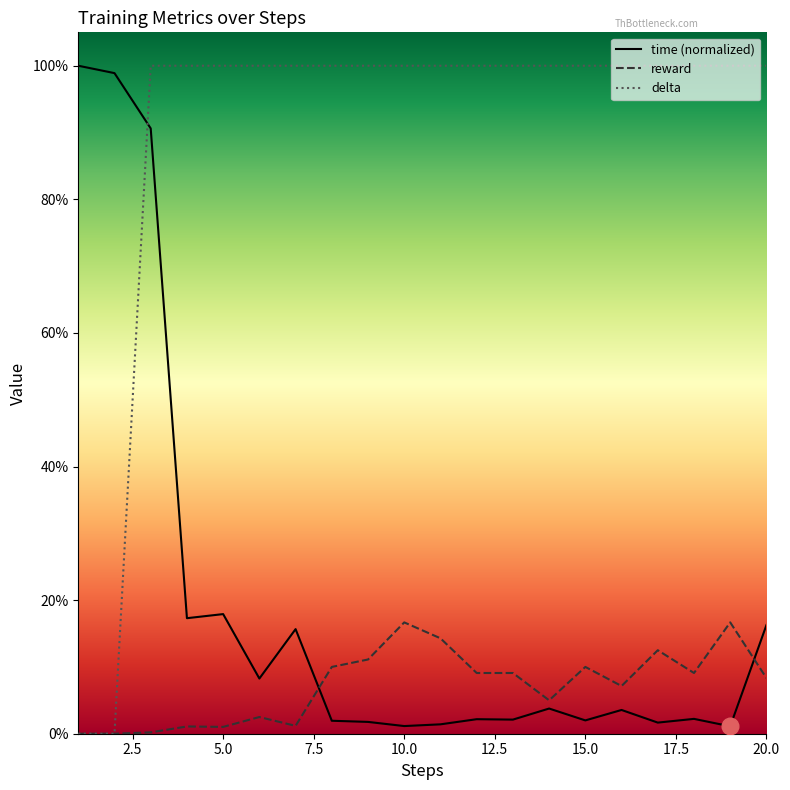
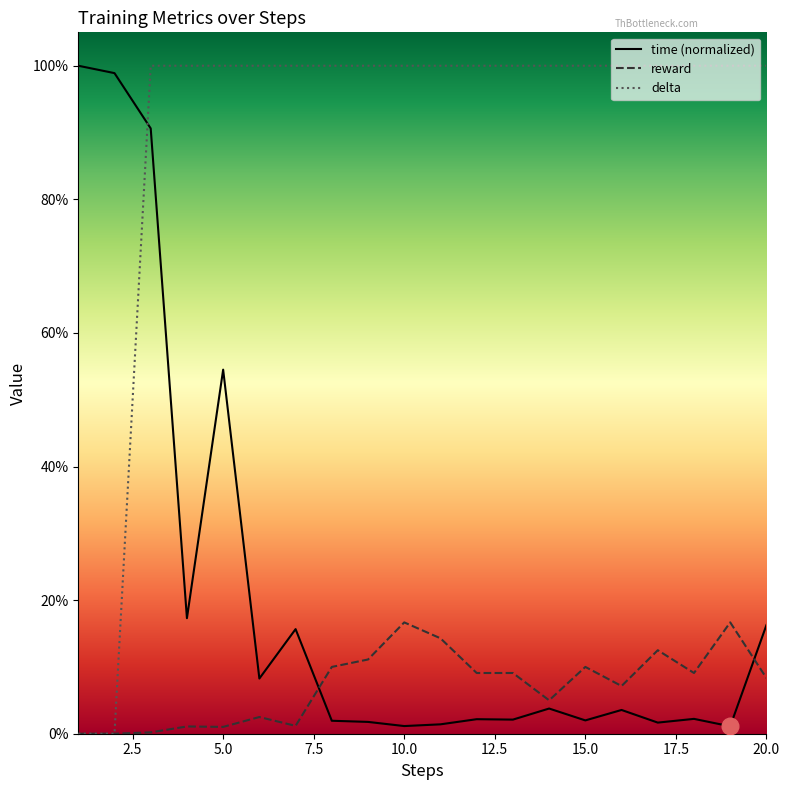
  {
    "time (normalized)": {
-     "5.0": "18%",
+     "5.0": "55%",
      "10.0": "1%",
      "15.0": "2%",
      "20.0": "16%"
    }
  }
